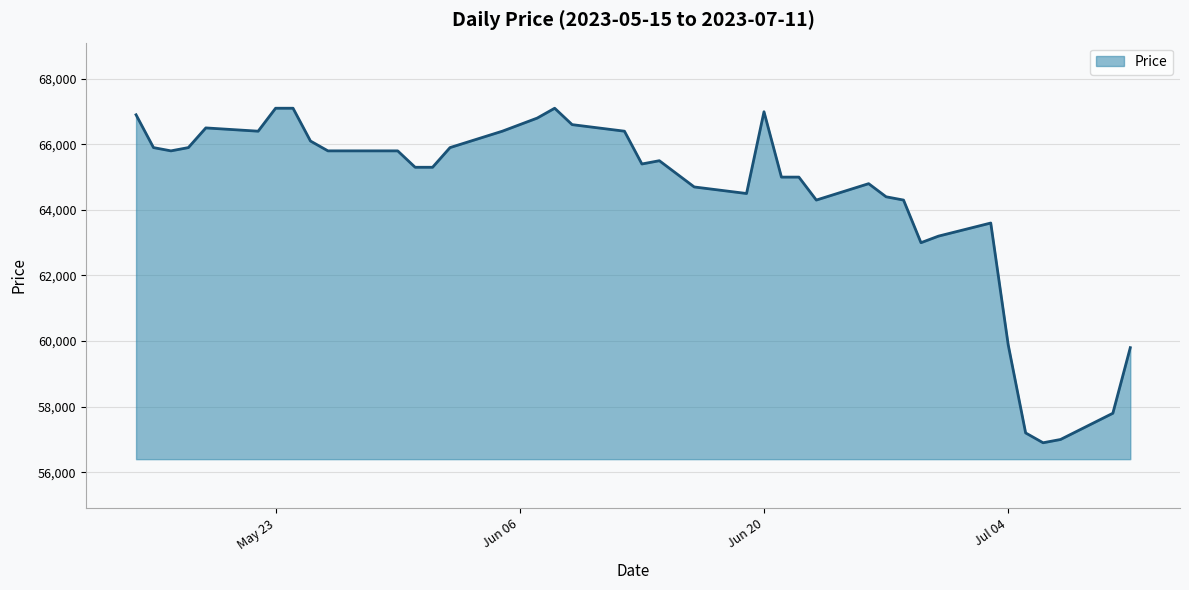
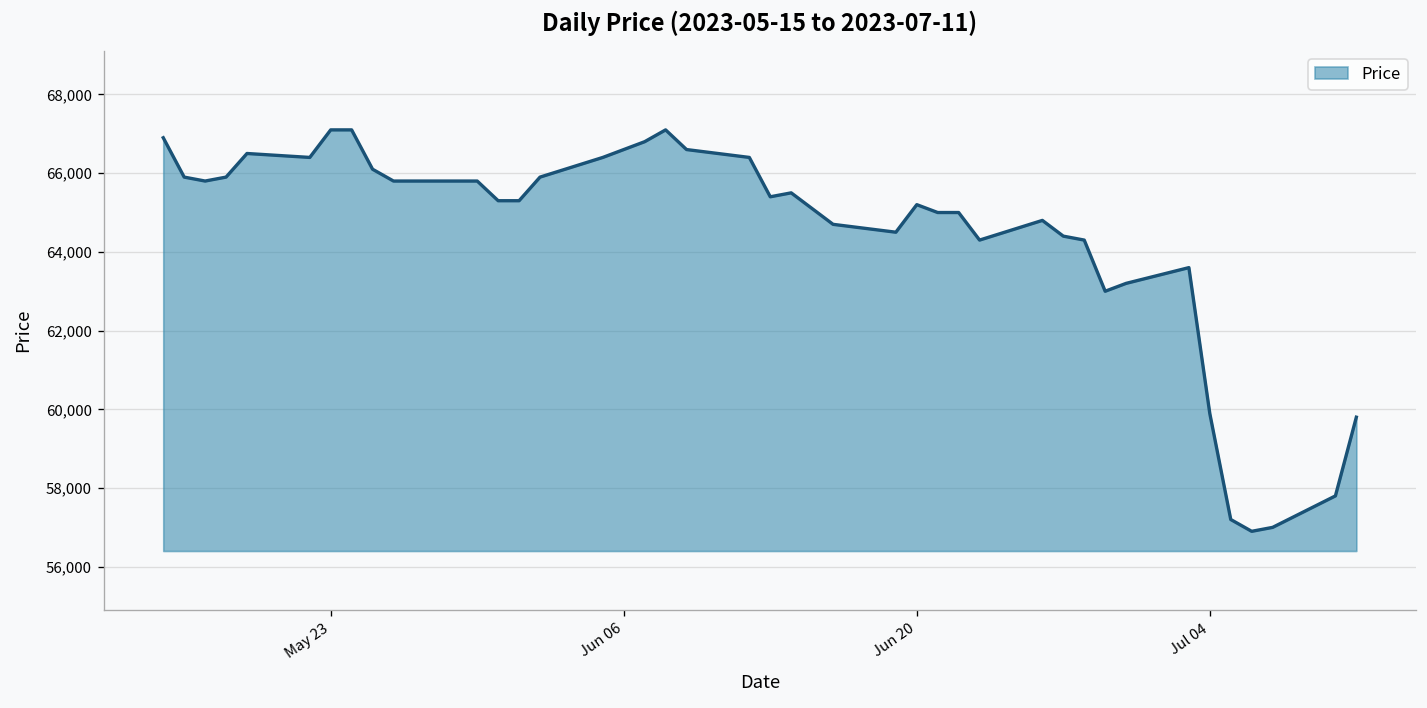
  {
    "May 23": "67,100",
-   "Jun 20": "67,000",
+   "Jun 20": "65,200",
    "Jul 04": "59,900"
  }
